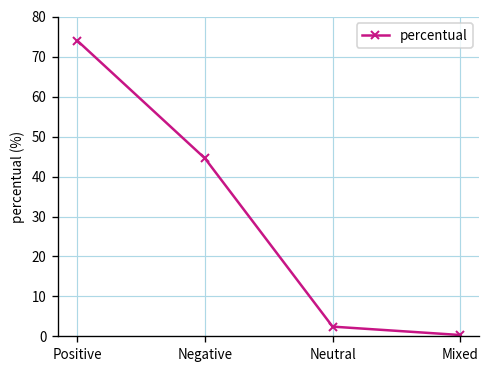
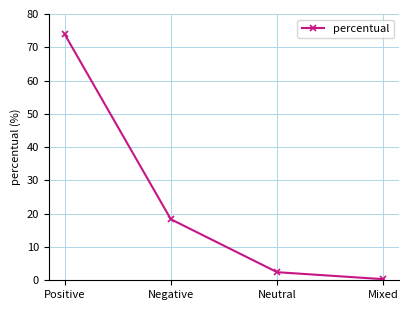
  {
    "Positive": 74,
-   "Negative": 45,
+   "Negative": 18,
    "Neutral": 2,
    "Mixed": 0
  }
